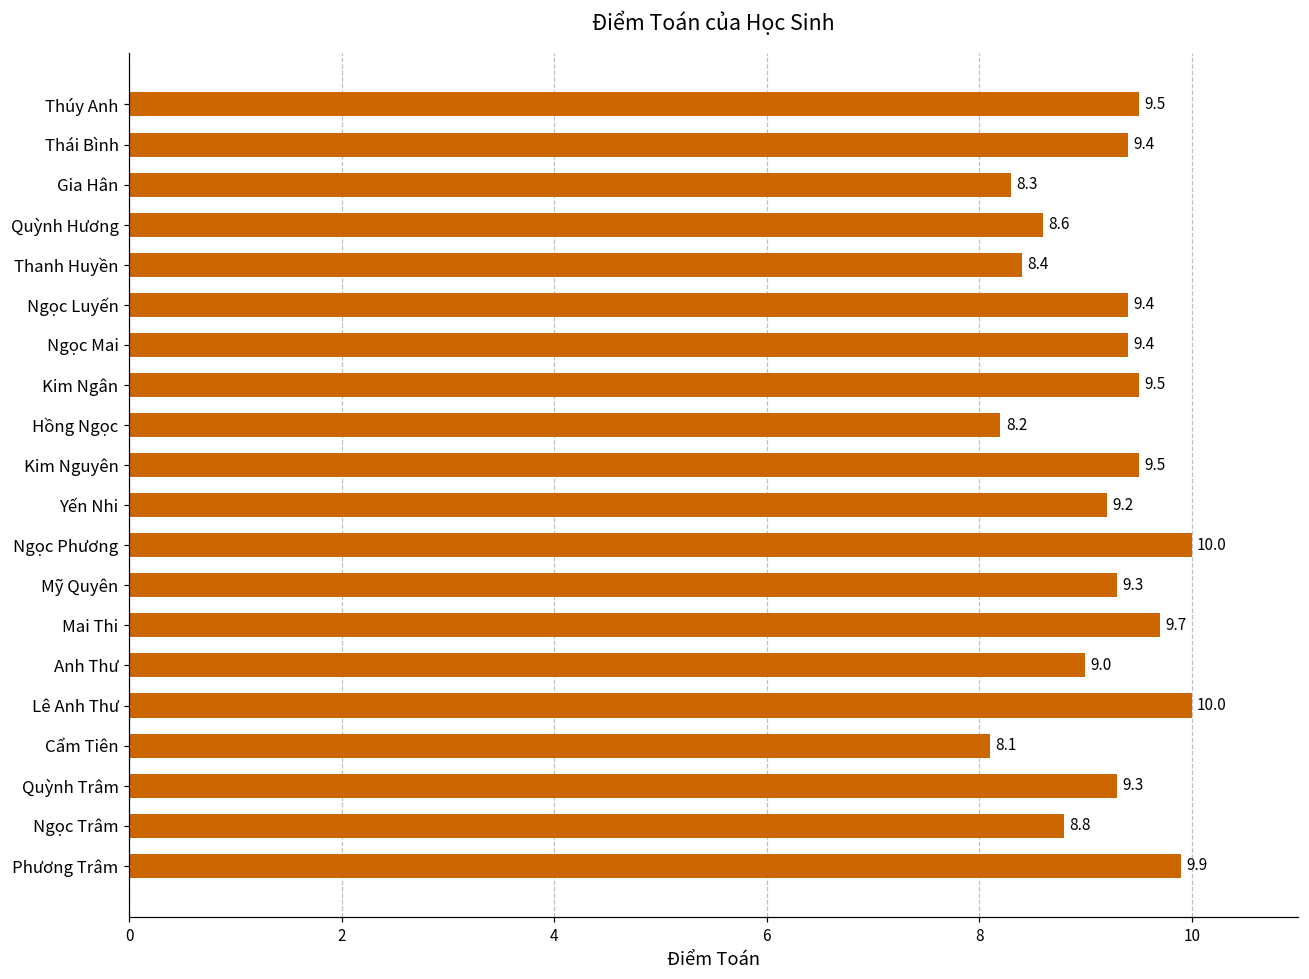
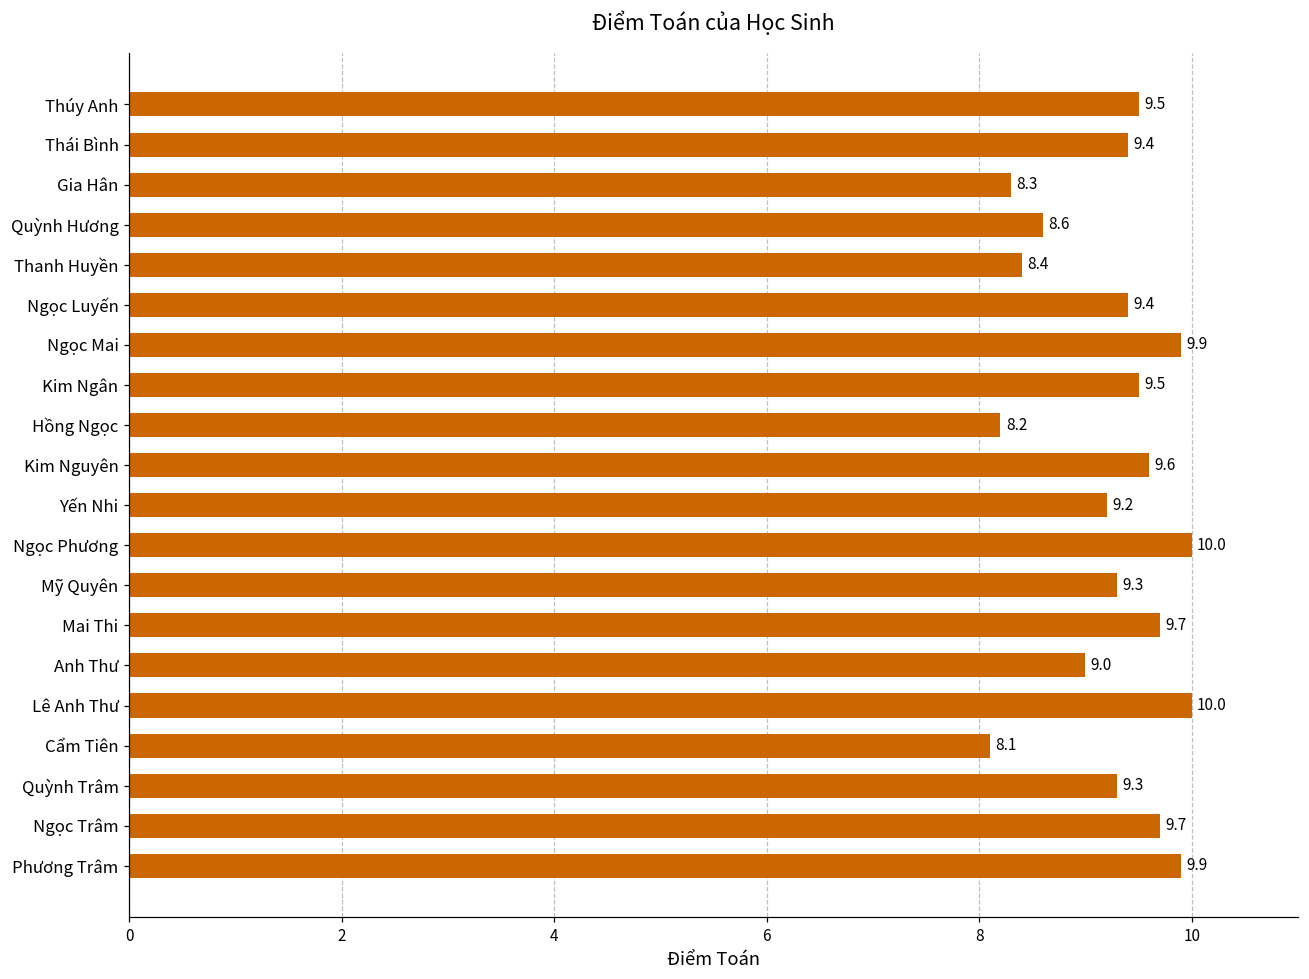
  {
    "Thúy Anh": 9.5,
    "Thái Bình": 9.4,
    "Gia Hân": 8.3,
    "Quỳnh Hương": 8.6,
    "Thanh Huyền": 8.4,
    "Ngọc Luyến": 9.4,
-   "Ngọc Mai": 9.4,
+   "Ngọc Mai": 9.9,
    "Kim Ngân": 9.5,
    "Hồng Ngọc": 8.2,
-   "Kim Nguyên": 9.5,
+   "Kim Nguyên": 9.6,
    "Yến Nhi": 9.2,
    "Ngọc Phương": 10.0,
    "Mỹ Quyên": 9.3,
    "Mai Thi": 9.7,
    "Anh Thư": 9.0,
    "Lê Anh Thư": 10.0,
    "Cẩm Tiên": 8.1,
    "Quỳnh Trâm": 9.3,
-   "Ngọc Trâm": 8.8,
+   "Ngọc Trâm": 9.7,
    "Phương Trâm": 9.9
  }
